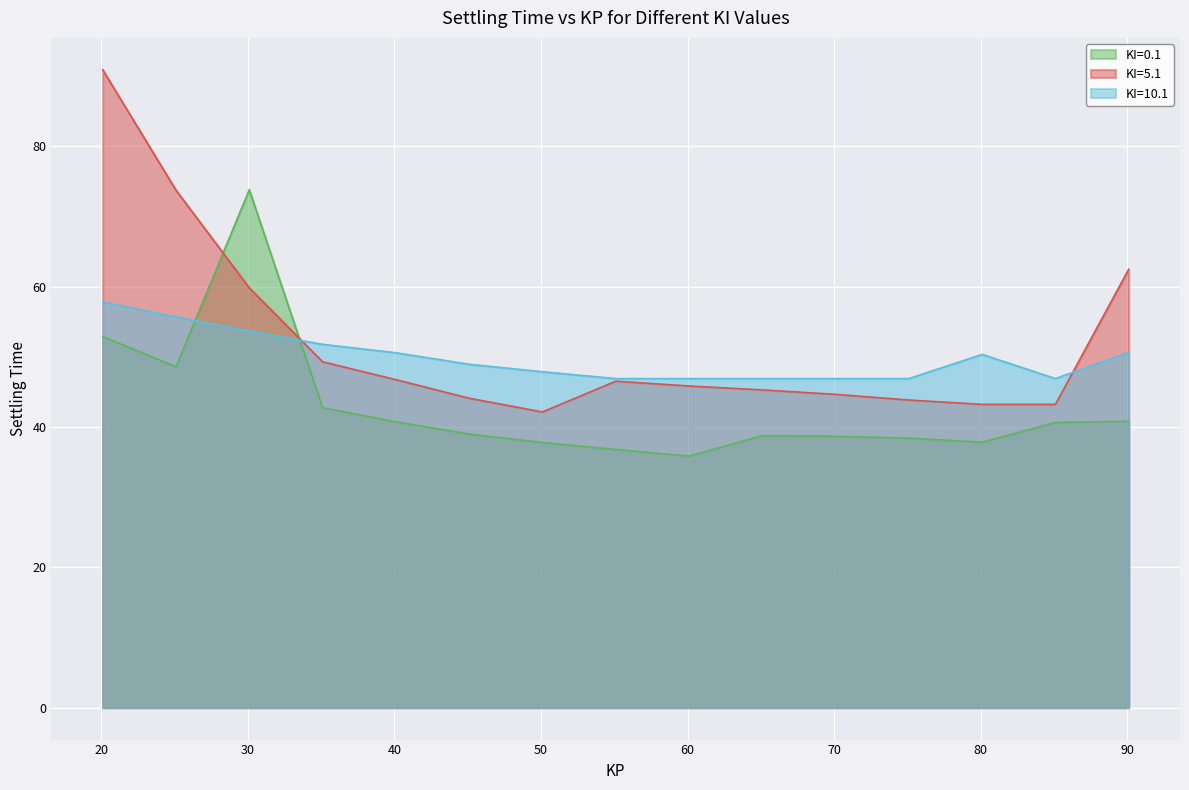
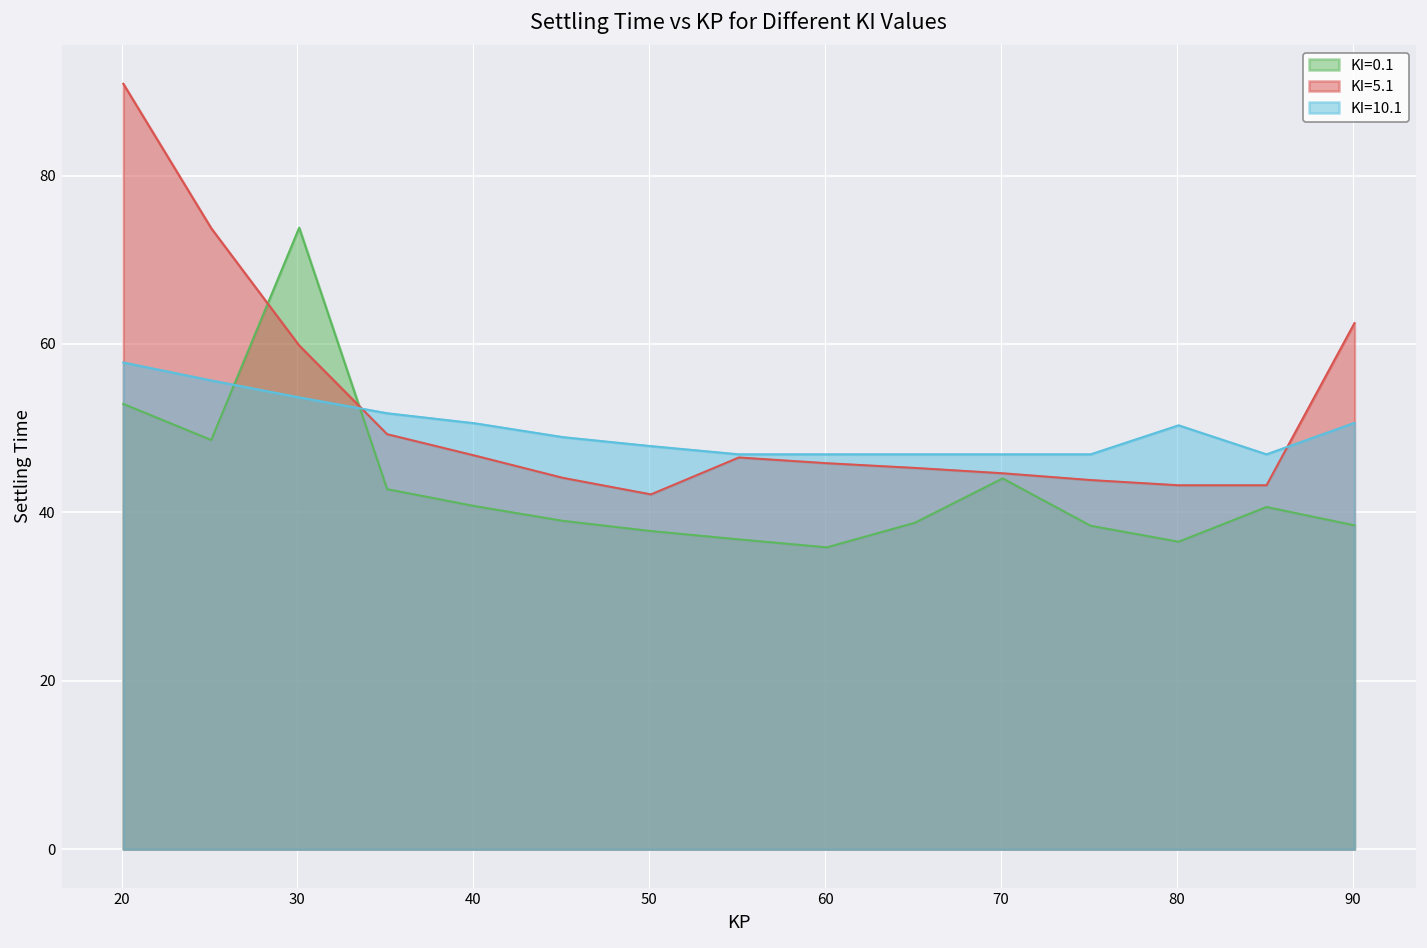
  {
    "KI=0.1": {
-     "70": 39,
-     "80": 38,
-     "90": 41
+     "70": 44,
+     "80": 37,
+     "90": 38
    },
    "KI=5.1": {
      "70": 45,
      "80": 43,
      "90": 62
    },
    "KI=10.1": {
      "70": 47,
      "80": 50,
      "90": 51
    }
  }
